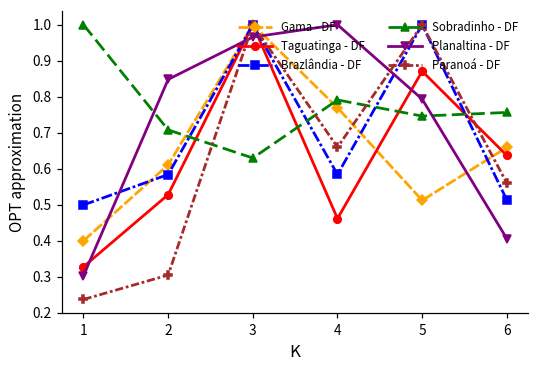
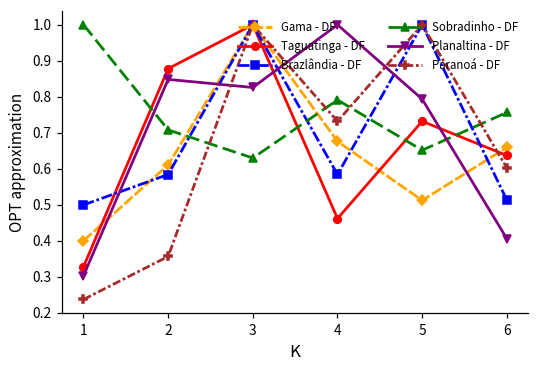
  {
    "Gama - DF": {
      "1": 0.40,
      "2": 0.61,
-     "4": 0.77,
+     "4": 0.68,
      "5": 0.51,
      "6": 0.66
    },
    "Taguatinga - DF": {
      "1": 0.33,
-     "2": 0.53,
+     "2": 0.88,
      "4": 0.46,
-     "5": 0.87,
+     "5": 0.73,
      "6": 0.64
    },
    "Brazlândia - DF": {
      "1": 0.50,
      "2": 0.58,
      "4": 0.58,
      "6": 0.51
    },
    "Sobradinho - DF": {
      "1": 1.00,
      "2": 0.71,
      "3": 0.63,
      "4": 0.79,
-     "5": 0.75,
+     "5": 0.65,
      "6": 0.76
    },
    "Planaltina - DF": {
      "1": 0.30,
      "2": 0.85,
-     "3": 0.97,
+     "3": 0.83,
      "4": 1.00,
      "5": 0.79,
      "6": 0.41
    },
    "Paranoá - DF": {
      "1": 0.24,
-     "2": 0.30,
-     "4": 0.66,
-     "6": 0.56
+     "2": 0.36,
+     "4": 0.73,
+     "6": 0.60
    }
  }
